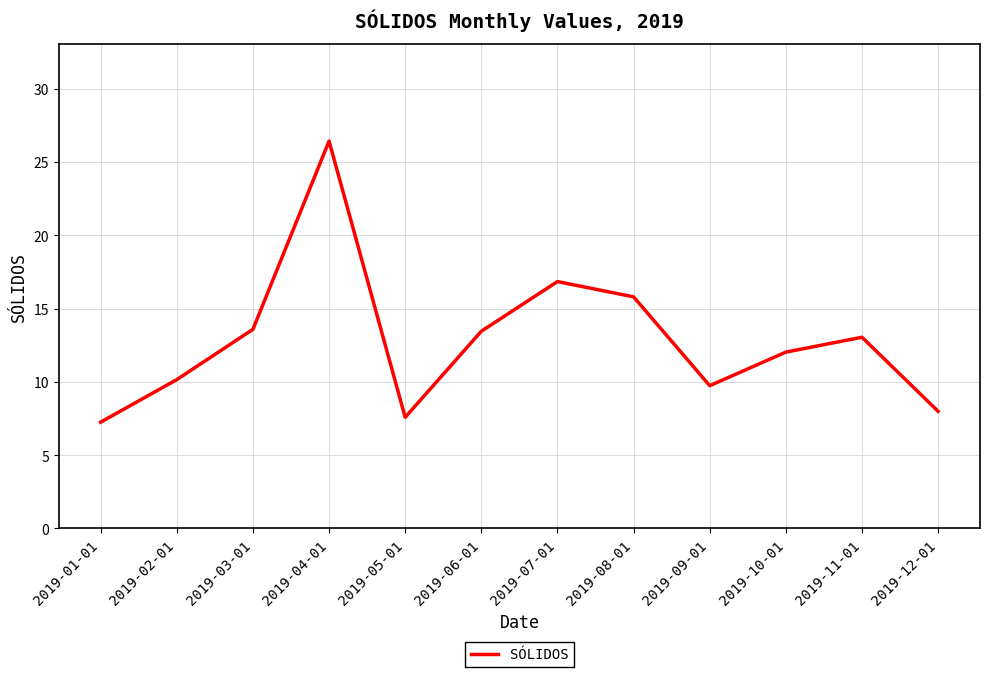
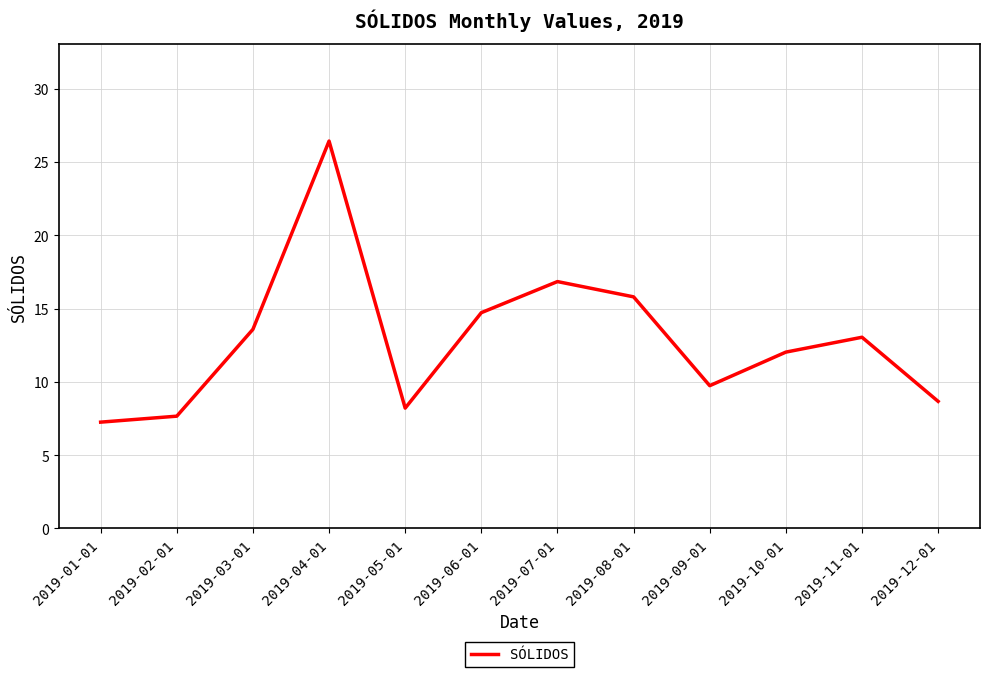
  {
    "2019-01-01": 7.3,
-   "2019-02-01": 10.2,
+   "2019-02-01": 7.7,
    "2019-03-01": 13.6,
    "2019-04-01": 26.4,
-   "2019-05-01": 7.6,
-   "2019-06-01": 13.5,
+   "2019-05-01": 8.2,
+   "2019-06-01": 14.7,
    "2019-07-01": 16.8,
    "2019-08-01": 15.8,
    "2019-09-01": 9.7,
    "2019-10-01": 12.0,
    "2019-11-01": 13.0,
-   "2019-12-01": 8.0
+   "2019-12-01": 8.7
  }
